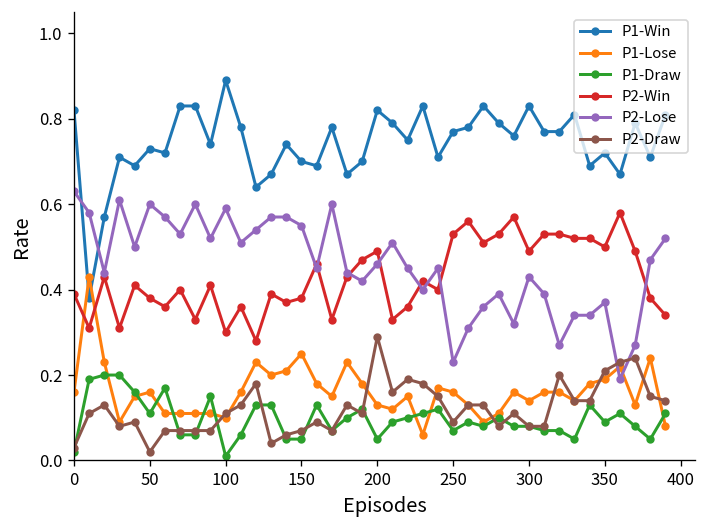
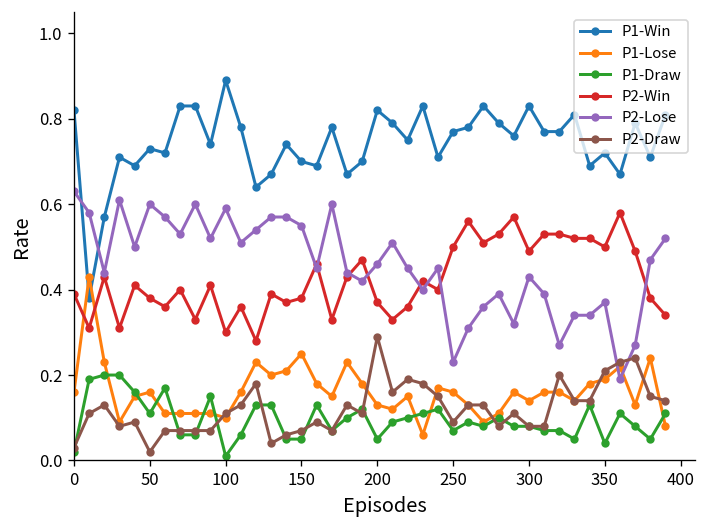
  {
    "P1-Win": {
      "0": 0.82,
      "50": 0.73,
      "100": 0.89,
      "150": 0.70,
      "200": 0.82,
      "250": 0.77,
      "300": 0.83
    },
    "P1-Lose": {
      "0": 0.16,
      "50": 0.16,
      "100": 0.10,
      "150": 0.25,
      "200": 0.13,
      "250": 0.16,
      "300": 0.14,
      "350": 0.19
    },
    "P1-Draw": {
      "0": 0.02,
      "50": 0.11,
      "100": 0.01,
      "150": 0.05,
      "200": 0.05,
      "250": 0.07,
-     "350": 0.09
+     "350": 0.04
    },
    "P2-Win": {
      "0": 0.39,
      "50": 0.38,
      "100": 0.30,
      "150": 0.38,
-     "200": 0.49,
-     "250": 0.53,
+     "200": 0.37,
+     "250": 0.50,
      "300": 0.49,
      "350": 0.50
    },
    "P2-Lose": {
      "0": 0.63,
      "50": 0.60,
      "100": 0.59,
      "150": 0.55,
      "200": 0.46,
      "250": 0.23,
      "300": 0.43,
      "350": 0.37
    },
    "P2-Draw": {
      "0": 0.03,
      "50": 0.02,
      "100": 0.11,
      "150": 0.07,
      "200": 0.29,
      "250": 0.09,
      "350": 0.21
    }
  }
